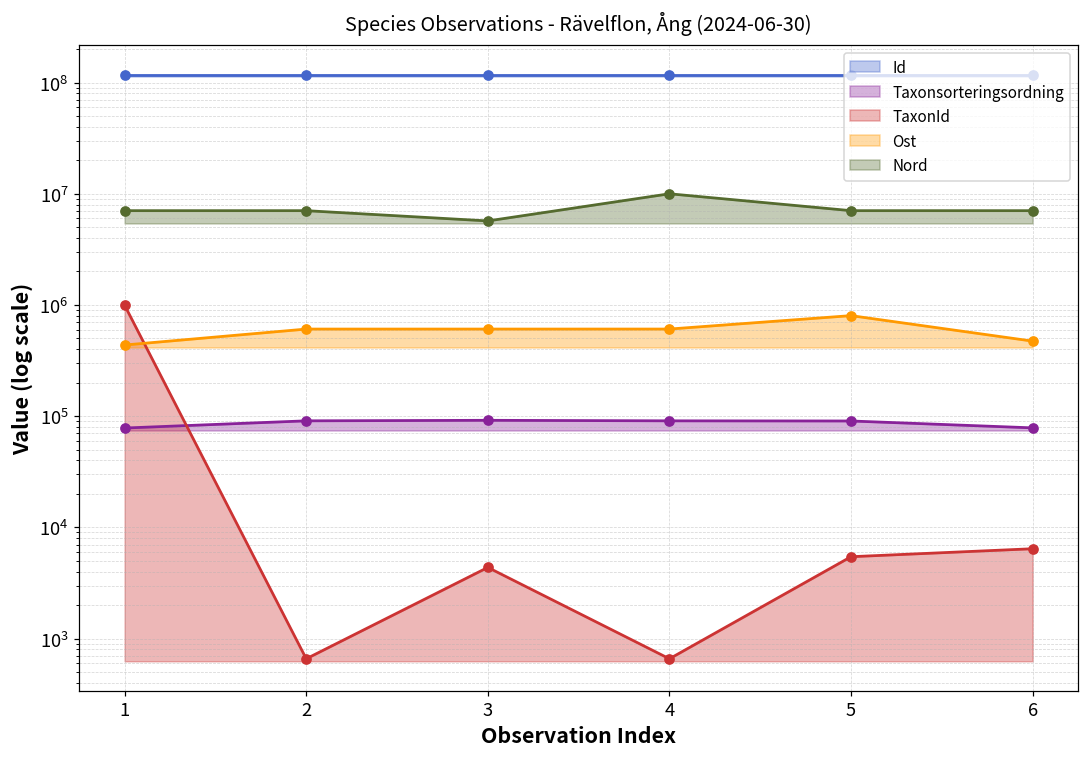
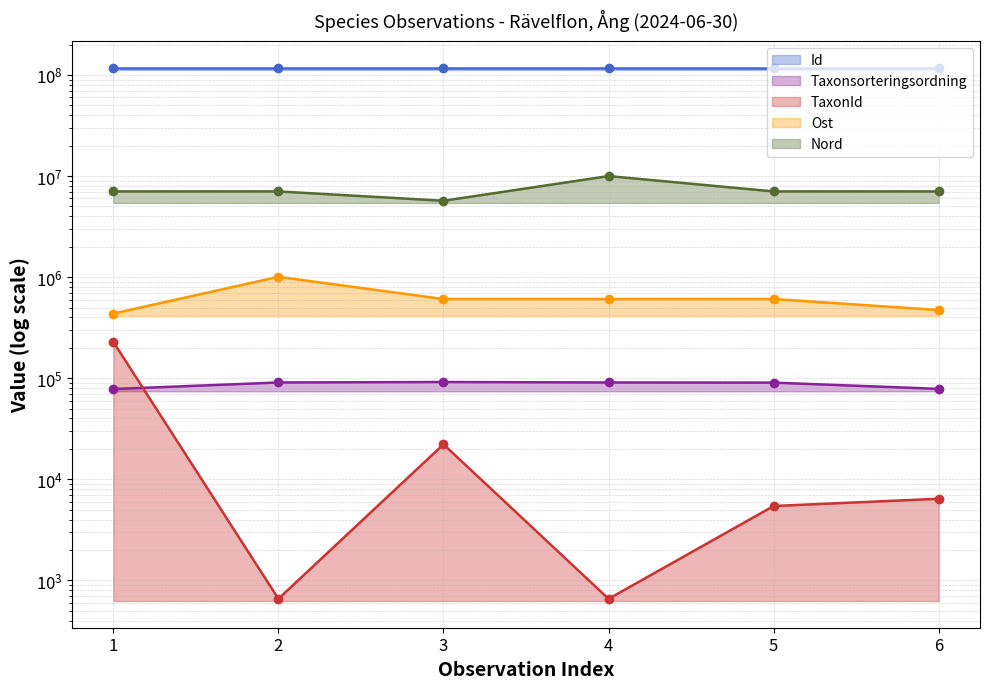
  {
    "TaxonId": {
-     "1": 1000000,
+     "1": 230000,
      "2": 700,
-     "3": 4400,
+     "3": 22000,
      "4": 700,
      "5": 5000,
      "6": 6000
    },
    "Ost": {
      "1": 440000,
-     "2": 600000,
+     "2": 1000000,
      "3": 600000,
      "4": 600000,
-     "5": 800000,
+     "5": 600000,
      "6": 500000
    },
    "Nord": {
      "1": 7000000,
      "2": 7000000,
      "3": 6000000,
      "4": 10000000,
      "5": 7000000,
      "6": 7000000
    }
  }
